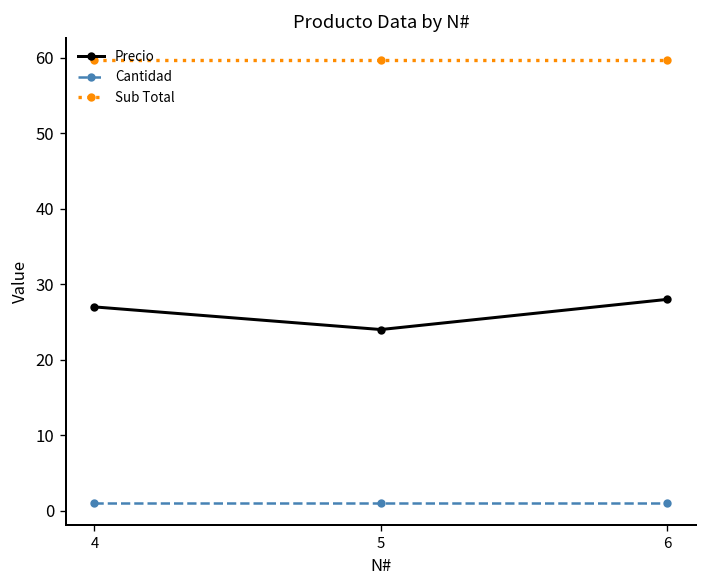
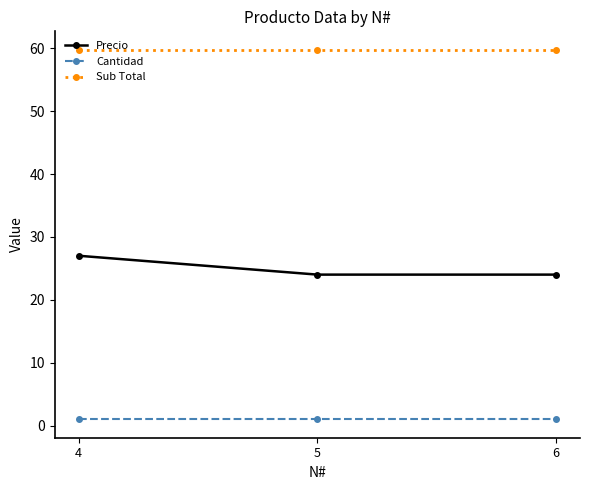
  {
    "Precio": {
      "4": 27,
      "5": 24,
-     "6": 28
+     "6": 24
    },
    "Cantidad": {
      "4": 1,
      "5": 1,
      "6": 1
    },
    "Sub Total": {
      "4": 60,
      "5": 60,
      "6": 60
    }
  }
